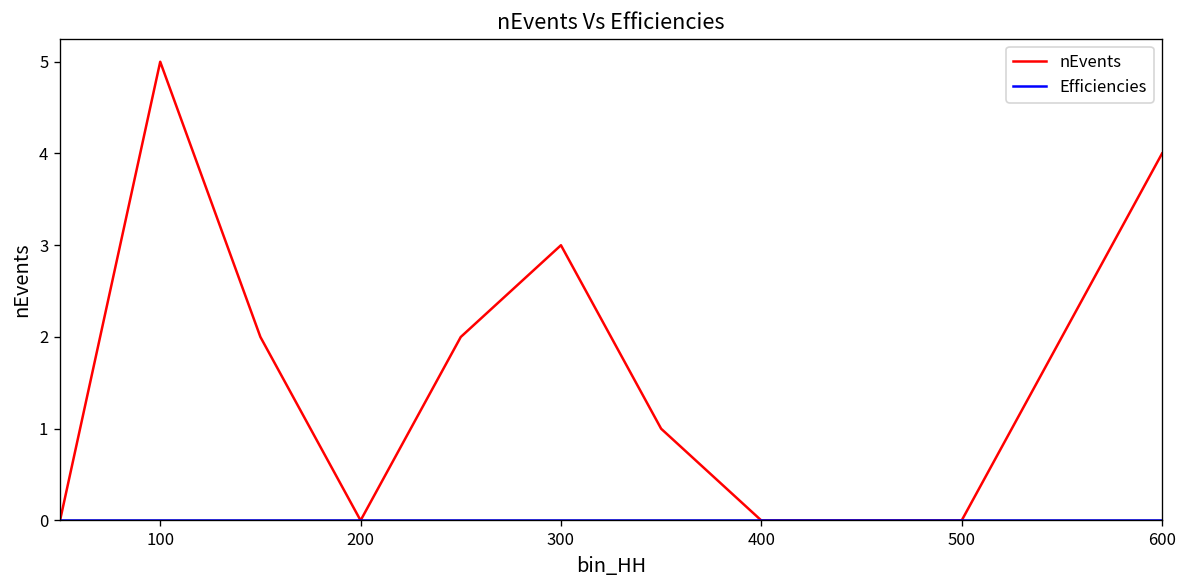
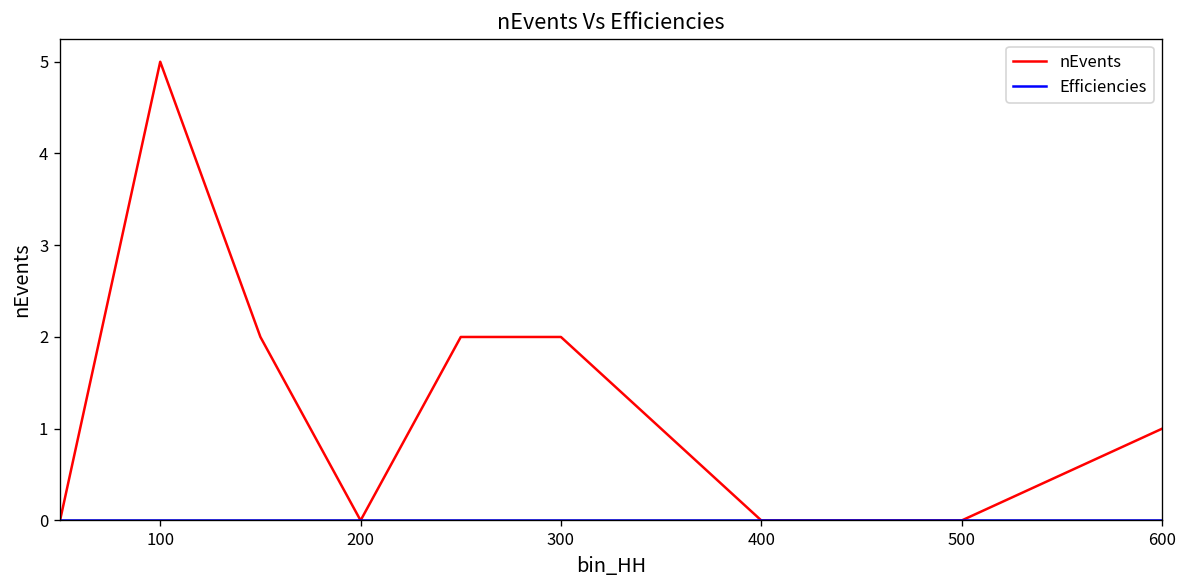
  {
    "nEvents": {
      "100": 5,
-     "300": 3,
-     "600": 4
+     "300": 2,
+     "600": 1
    },
    "Efficiencies": {
      "100": 0,
      "300": 0,
      "600": 0
    }
  }
